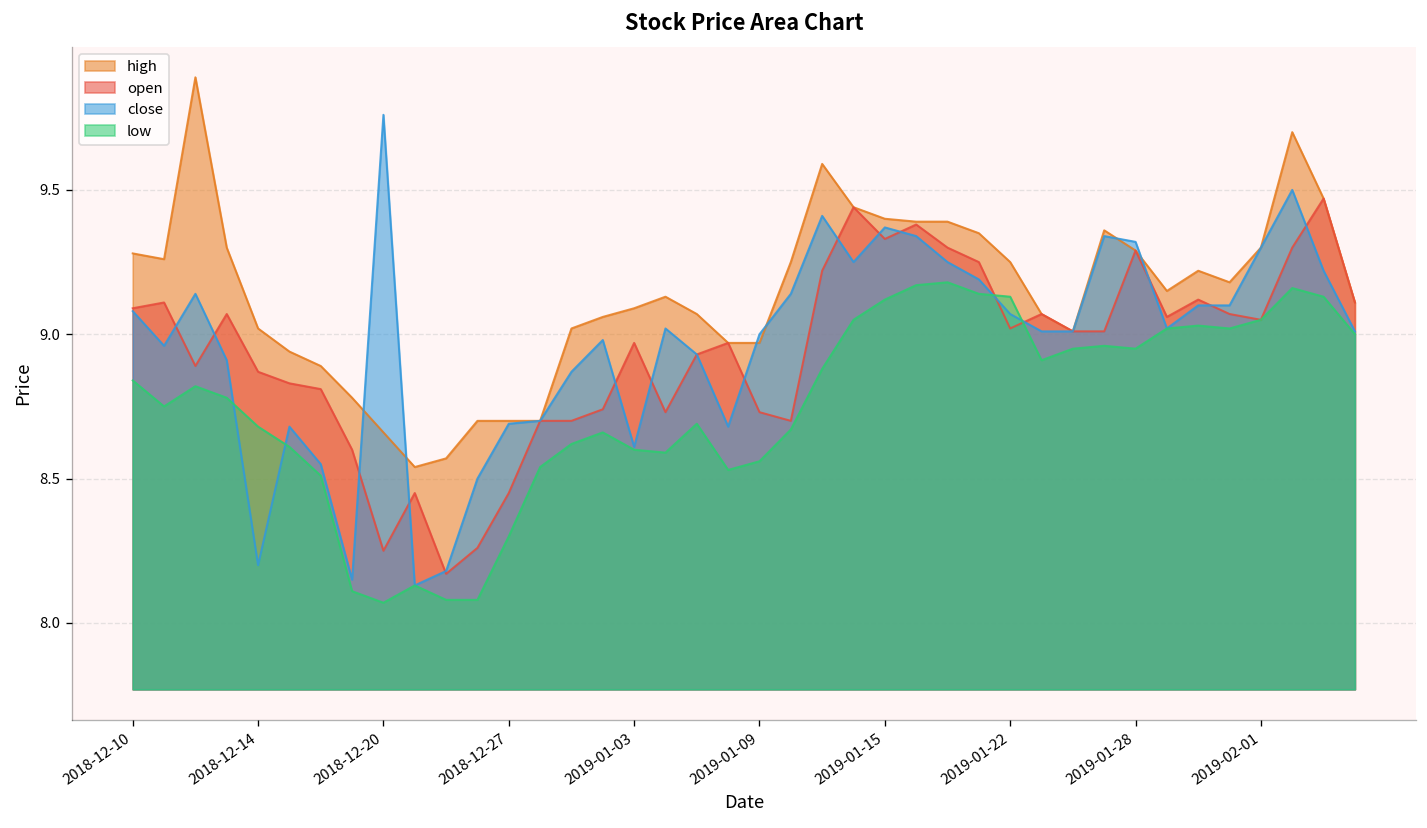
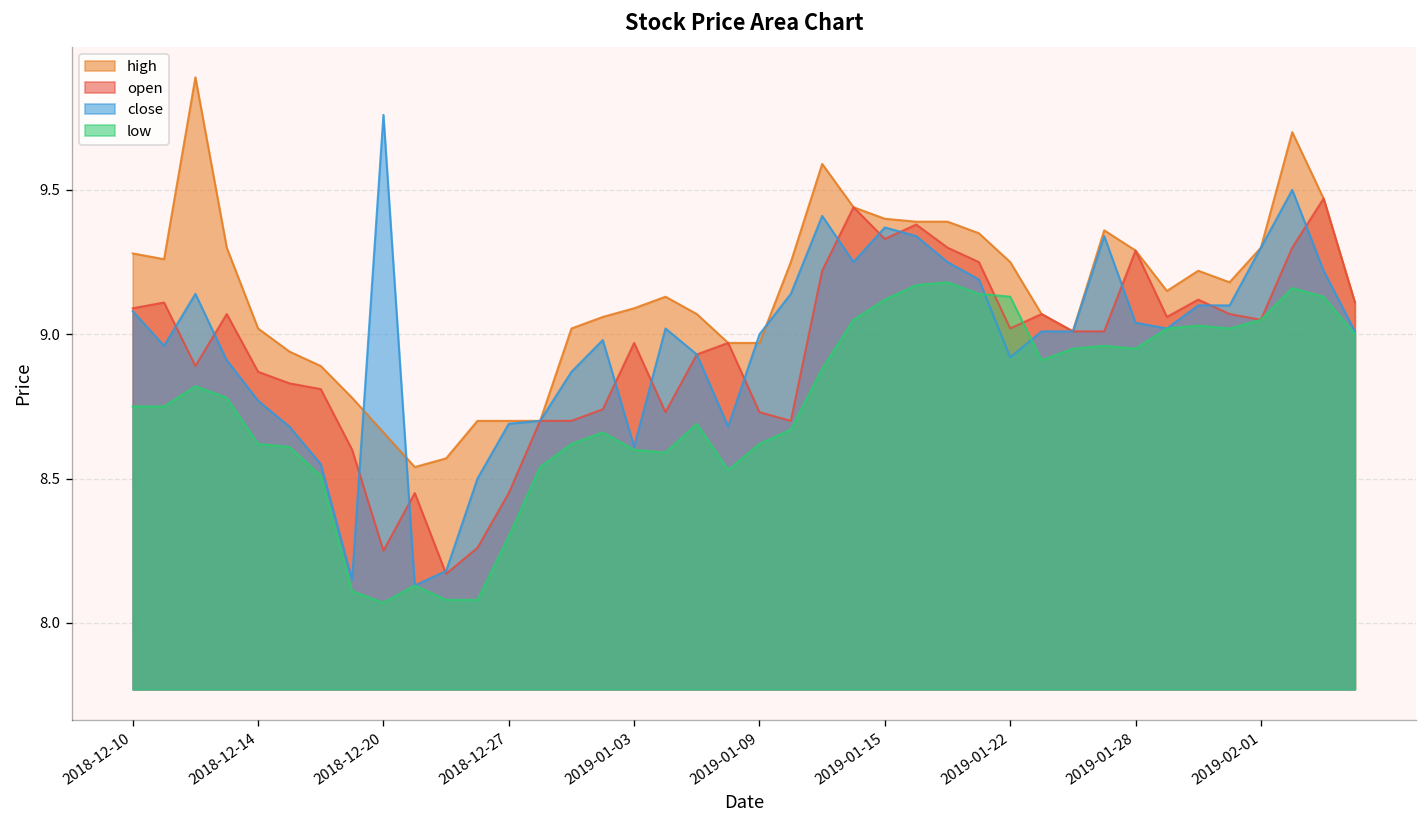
  {
    "close": {
-     "2018-12-14": 8.20,
+     "2018-12-14": 8.77,
      "2018-12-20": 9.76,
      "2019-01-09": 9.00,
      "2019-01-15": 9.37,
-     "2019-01-22": 9.07,
-     "2019-01-28": 9.32
+     "2019-01-22": 8.92,
+     "2019-01-28": 9.04
    },
    "low": {
-     "2018-12-10": 8.84,
-     "2018-12-14": 8.68,
+     "2018-12-10": 8.75,
+     "2018-12-14": 8.62,
      "2018-12-20": 8.07,
      "2018-12-27": 8.30,
-     "2019-01-09": 8.56,
+     "2019-01-09": 8.62,
      "2019-01-15": 9.12,
      "2019-01-22": 9.13,
      "2019-01-28": 8.95
    }
  }
